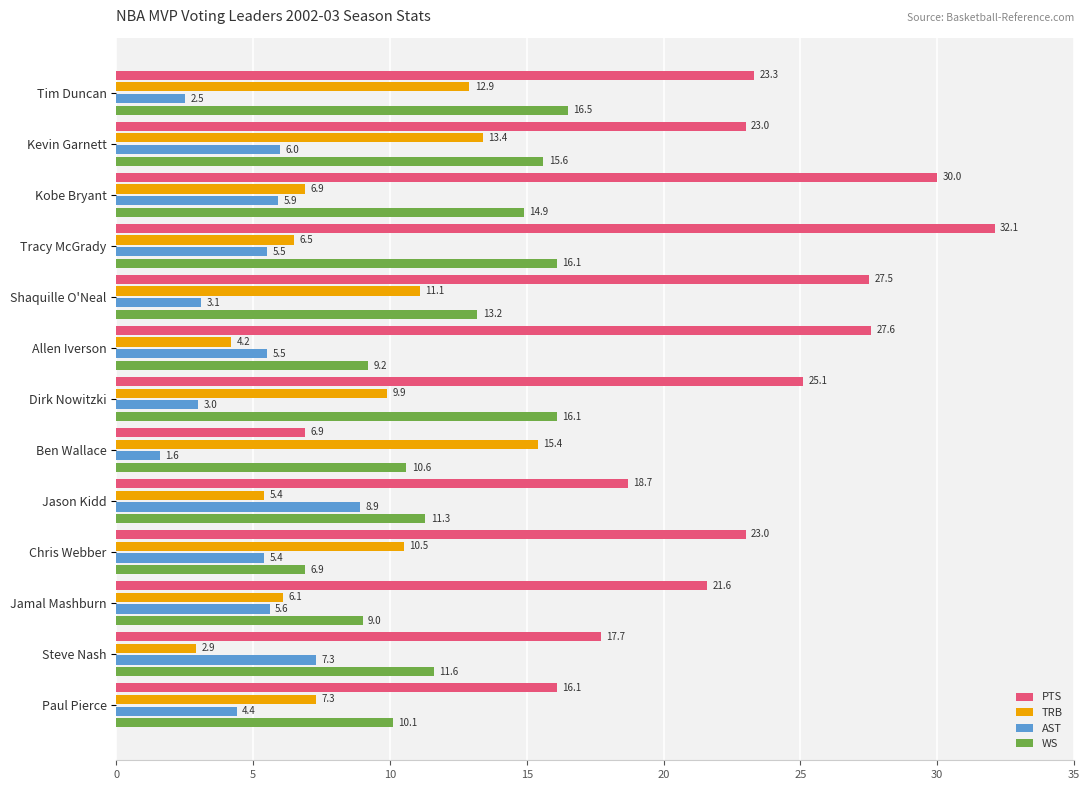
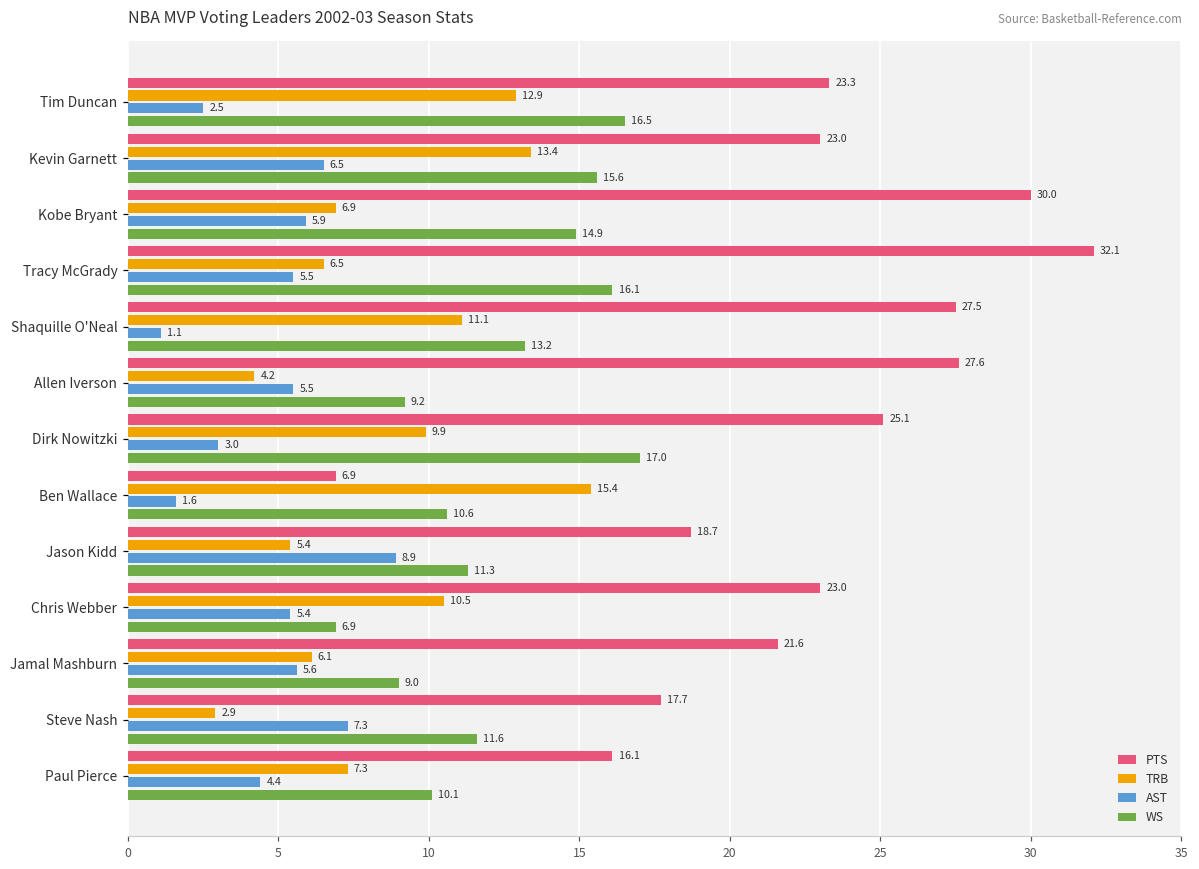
  {
    "PTS": {
      "Tim Duncan": 23.3,
      "Kevin Garnett": 23.0,
      "Kobe Bryant": 30.0,
      "Tracy McGrady": 32.1,
      "Shaquille O'Neal": 27.5,
      "Allen Iverson": 27.6,
      "Dirk Nowitzki": 25.1,
      "Ben Wallace": 6.9,
      "Jason Kidd": 18.7,
      "Chris Webber": 23.0,
      "Jamal Mashburn": 21.6,
      "Steve Nash": 17.7,
      "Paul Pierce": 16.1
    },
    "TRB": {
      "Tim Duncan": 12.9,
      "Kevin Garnett": 13.4,
      "Kobe Bryant": 6.9,
      "Tracy McGrady": 6.5,
      "Shaquille O'Neal": 11.1,
      "Allen Iverson": 4.2,
      "Dirk Nowitzki": 9.9,
      "Ben Wallace": 15.4,
      "Jason Kidd": 5.4,
      "Chris Webber": 10.5,
      "Jamal Mashburn": 6.1,
      "Steve Nash": 2.9,
      "Paul Pierce": 7.3
    },
    "AST": {
      "Tim Duncan": 2.5,
-     "Kevin Garnett": 6.0,
+     "Kevin Garnett": 6.5,
      "Kobe Bryant": 5.9,
      "Tracy McGrady": 5.5,
-     "Shaquille O'Neal": 3.1,
+     "Shaquille O'Neal": 1.1,
      "Allen Iverson": 5.5,
      "Dirk Nowitzki": 3.0,
      "Ben Wallace": 1.6,
      "Jason Kidd": 8.9,
      "Chris Webber": 5.4,
      "Jamal Mashburn": 5.6,
      "Steve Nash": 7.3,
      "Paul Pierce": 4.4
    },
    "WS": {
      "Tim Duncan": 16.5,
      "Kevin Garnett": 15.6,
      "Kobe Bryant": 14.9,
      "Tracy McGrady": 16.1,
      "Shaquille O'Neal": 13.2,
      "Allen Iverson": 9.2,
-     "Dirk Nowitzki": 16.1,
+     "Dirk Nowitzki": 17.0,
      "Ben Wallace": 10.6,
      "Jason Kidd": 11.3,
      "Chris Webber": 6.9,
      "Jamal Mashburn": 9.0,
      "Steve Nash": 11.6,
      "Paul Pierce": 10.1
    }
  }
